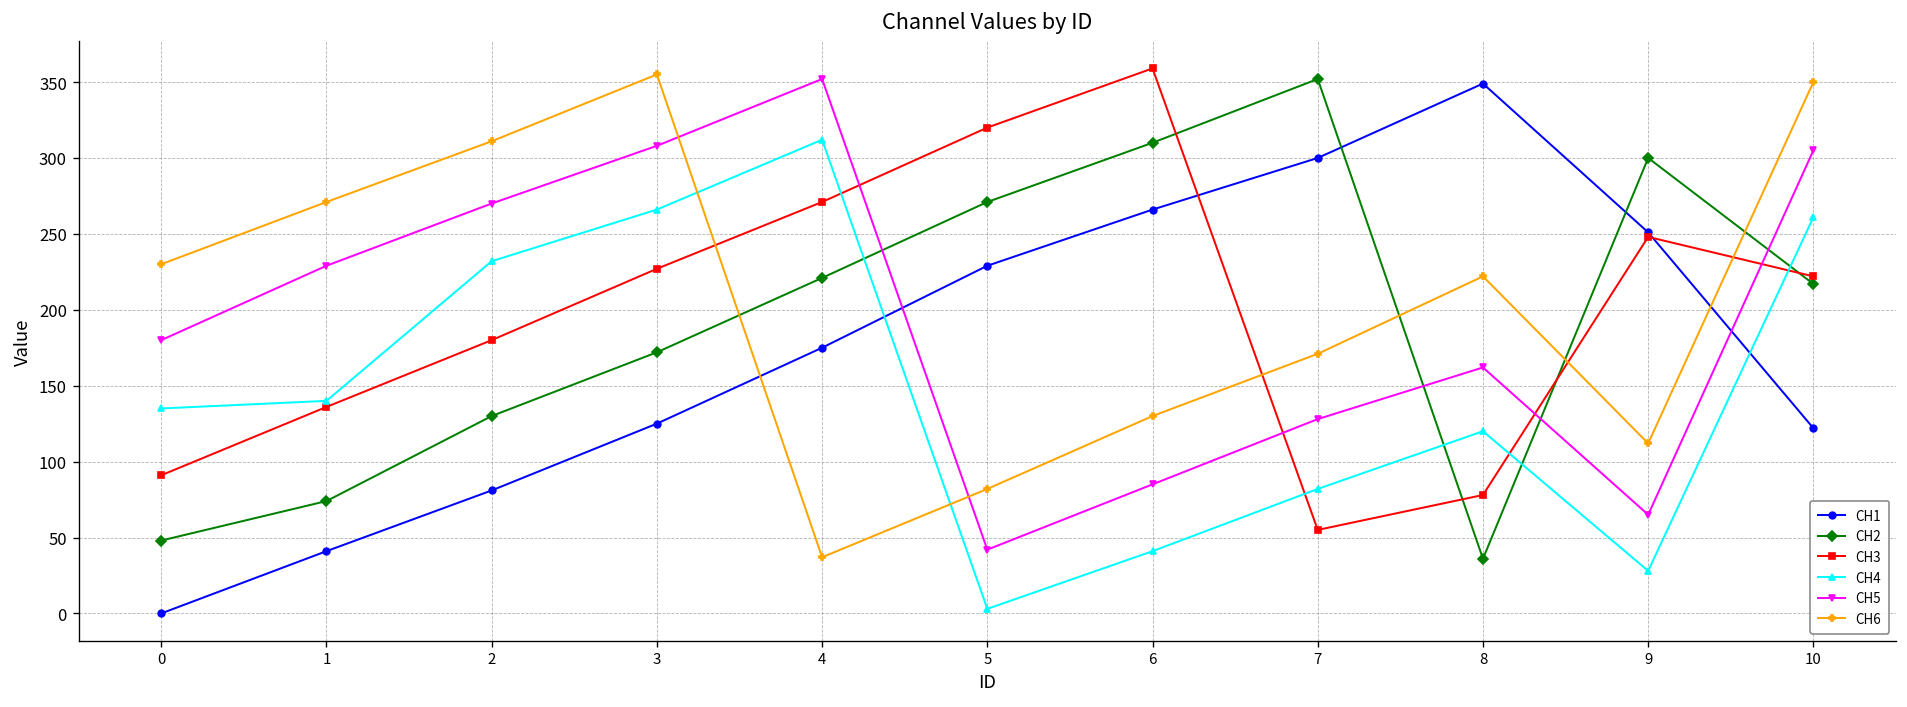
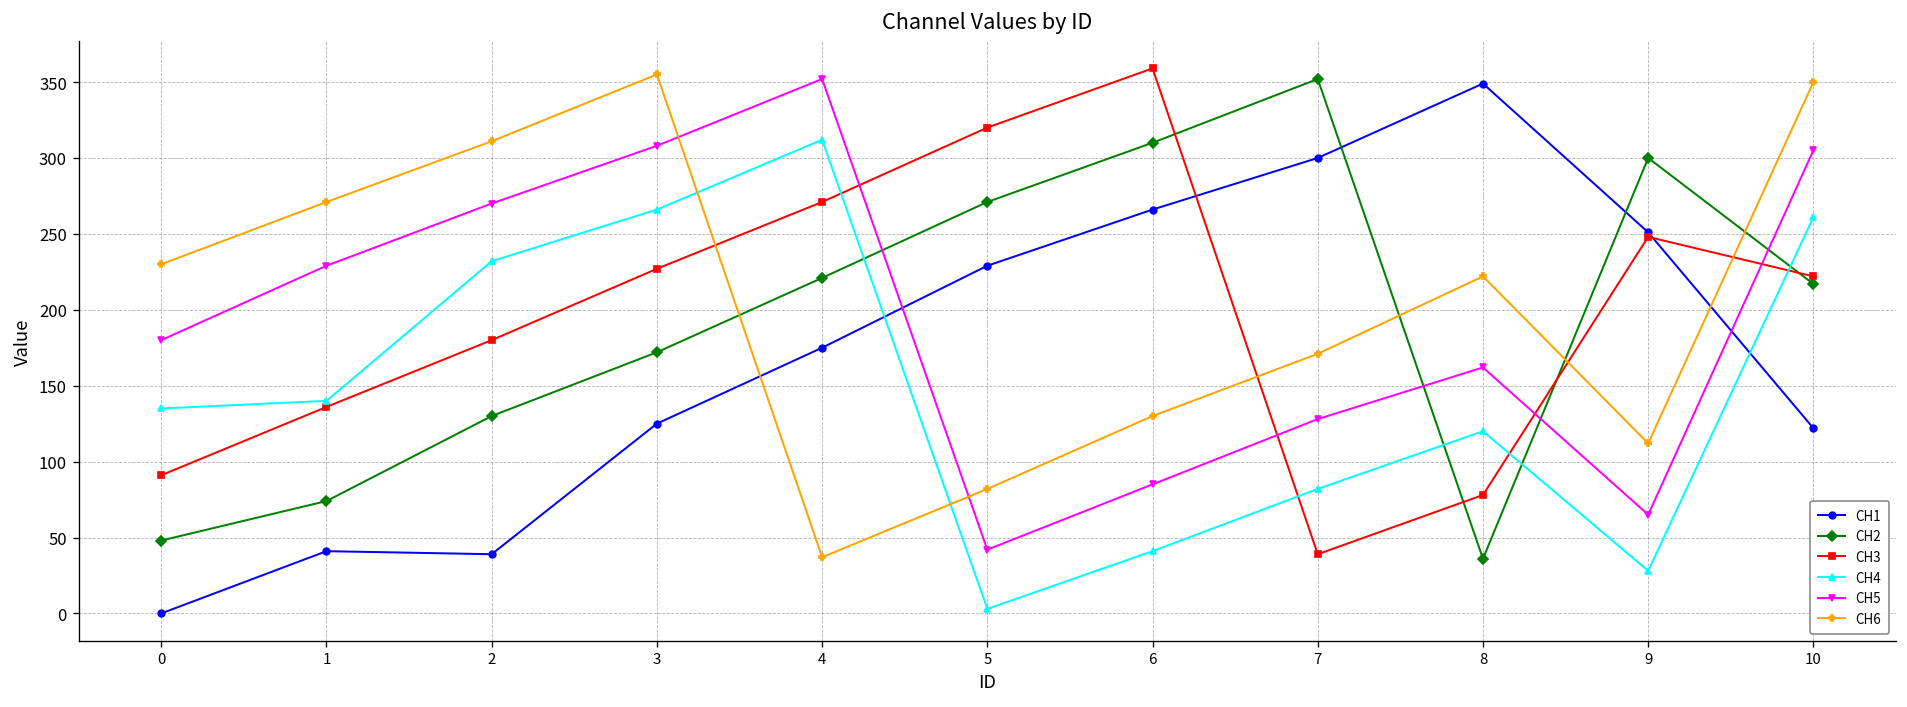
  {
    "CH1": {
      "0": 0,
      "1": 41,
-     "2": 81,
+     "2": 39,
      "3": 125,
      "4": 175,
      "5": 229,
      "6": 266,
      "7": 300,
      "8": 349,
      "9": 251,
      "10": 122
    },
    "CH2": {
      "0": 48,
      "1": 74,
      "2": 130,
      "3": 172,
      "4": 221,
      "5": 271,
      "6": 310,
      "7": 352,
      "8": 36,
      "9": 300,
      "10": 217
    },
    "CH3": {
      "0": 91,
      "1": 136,
      "2": 180,
      "3": 227,
      "4": 271,
      "5": 320,
      "6": 359,
-     "7": 55,
+     "7": 39,
      "8": 78,
      "9": 248,
      "10": 222
    },
    "CH4": {
      "0": 135,
      "1": 140,
      "2": 232,
      "3": 266,
      "4": 312,
      "5": 3,
      "6": 41,
      "7": 82,
      "8": 120,
      "9": 28,
      "10": 261
    },
    "CH5": {
      "0": 180,
      "1": 229,
      "2": 270,
      "3": 308,
      "4": 352,
      "5": 42,
      "6": 85,
      "7": 128,
      "8": 162,
      "9": 65,
      "10": 305
    },
    "CH6": {
      "0": 230,
      "1": 271,
      "2": 311,
      "3": 355,
      "4": 37,
      "5": 82,
      "6": 130,
      "7": 171,
      "8": 222,
      "9": 112,
      "10": 350
    }
  }
